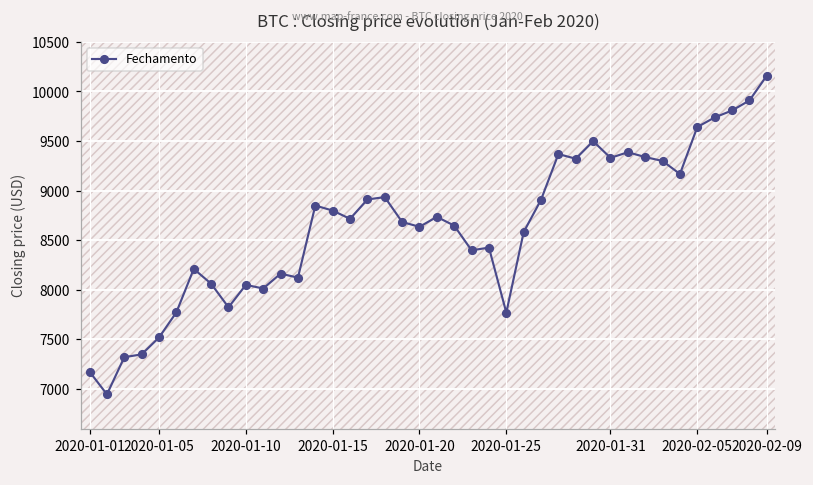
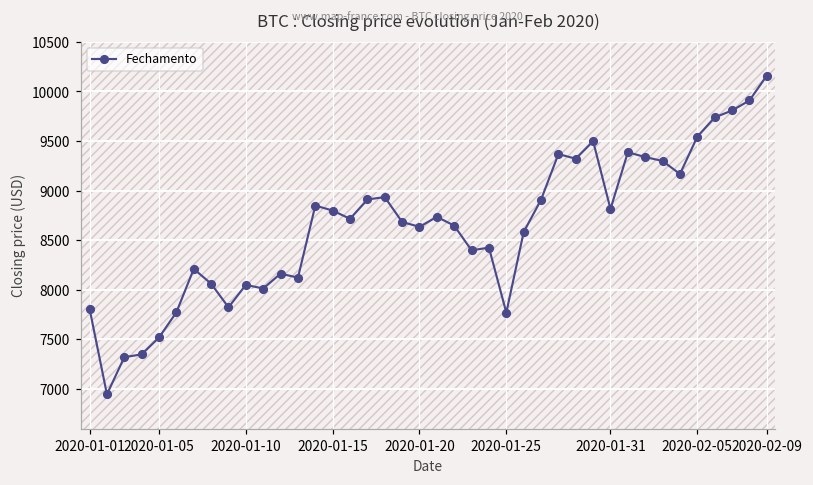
  {
-   "2020-01-01": 7200,
+   "2020-01-01": 7800,
    "2020-01-05": 7500,
    "2020-01-10": 8000,
    "2020-01-15": 8800,
    "2020-01-20": 8600,
    "2020-01-25": 7800,
-   "2020-01-31": 9300,
-   "2020-02-05": 9600,
+   "2020-01-31": 8800,
+   "2020-02-05": 9500,
    "2020-02-09": 10200
  }
